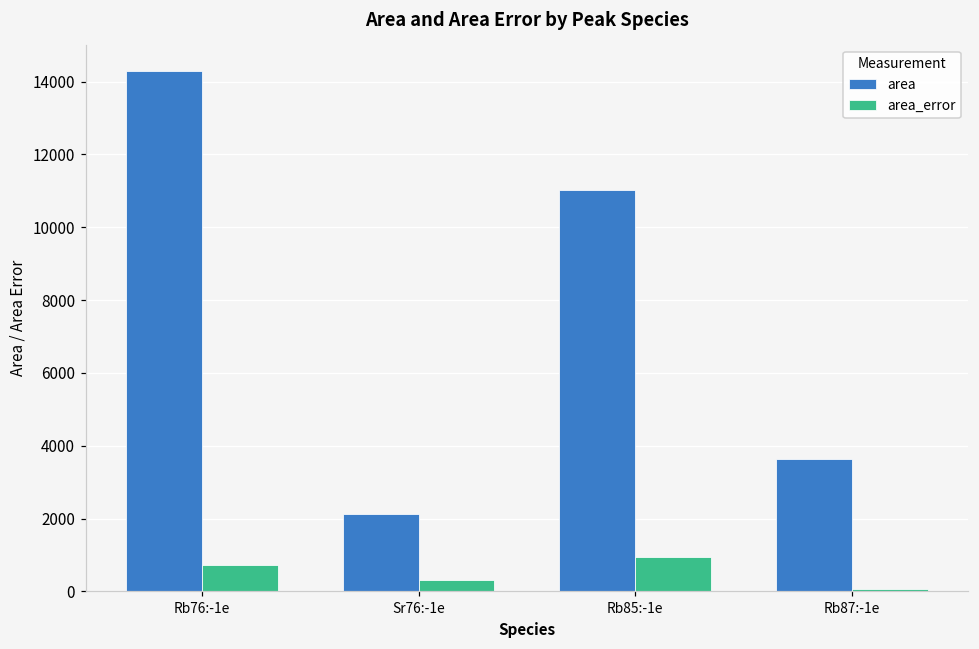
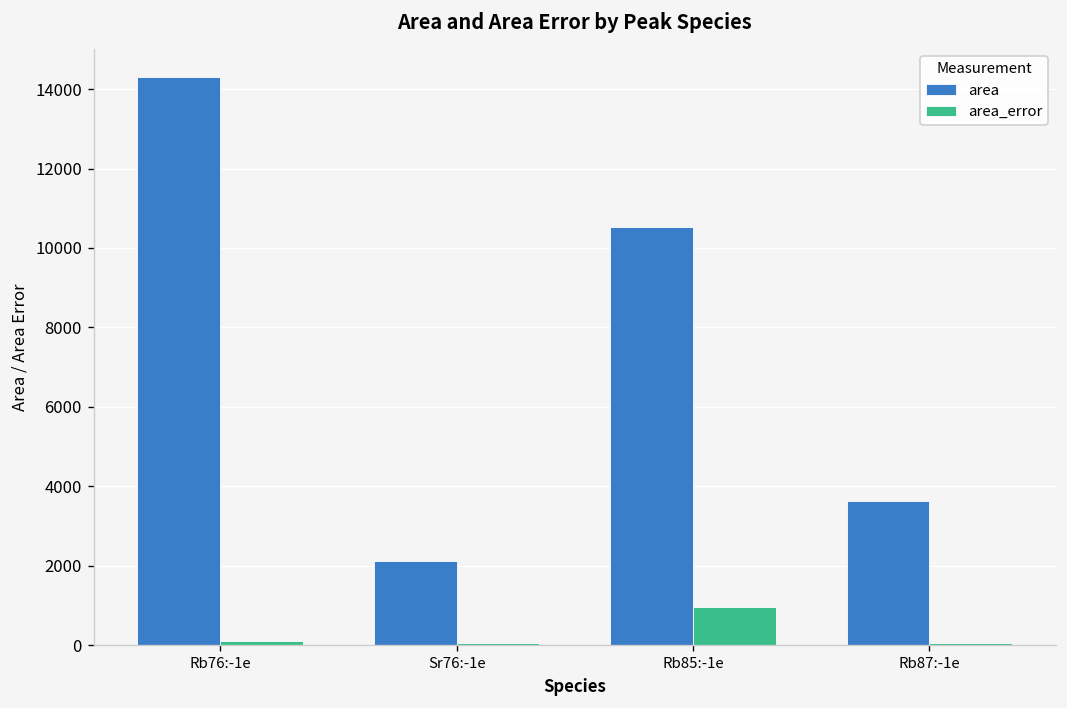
  {
    "area": {
      "Rb76:-1e": 14300,
      "Sr76:-1e": 2100,
-     "Rb85:-1e": 11000,
+     "Rb85:-1e": 10500,
      "Rb87:-1e": 3600
    },
    "area_error": {
-     "Rb76:-1e": 700,
-     "Sr76:-1e": 300,
+     "Rb76:-1e": 100,
+     "Sr76:-1e": 0,
      "Rb85:-1e": 1000
    }
  }
